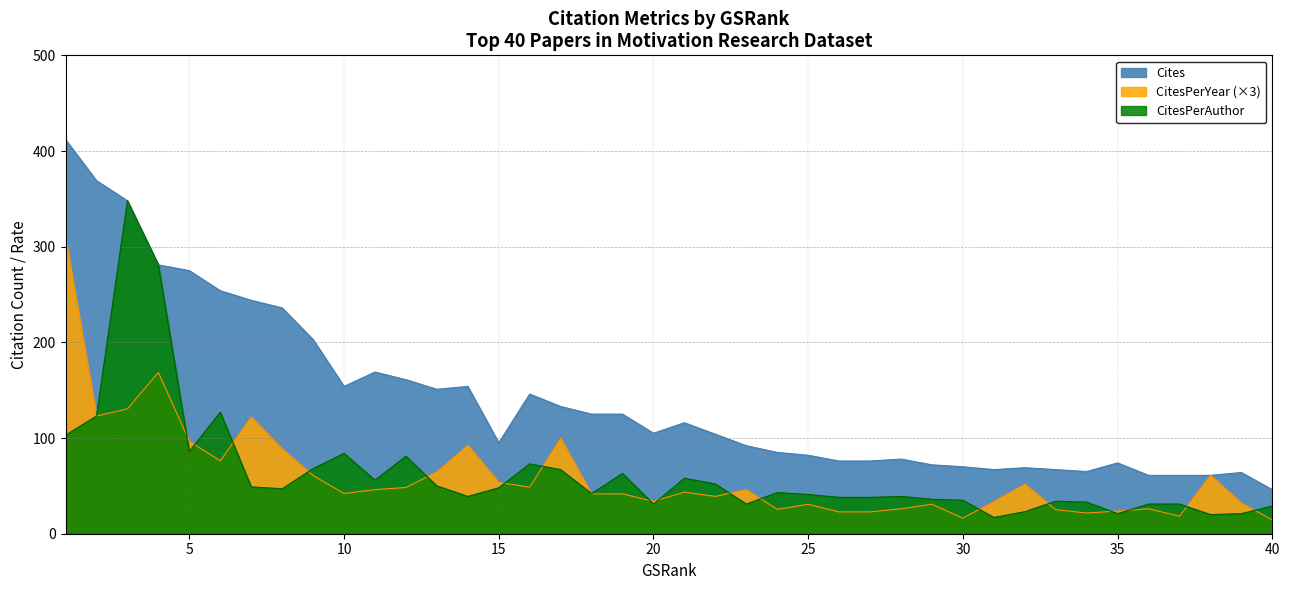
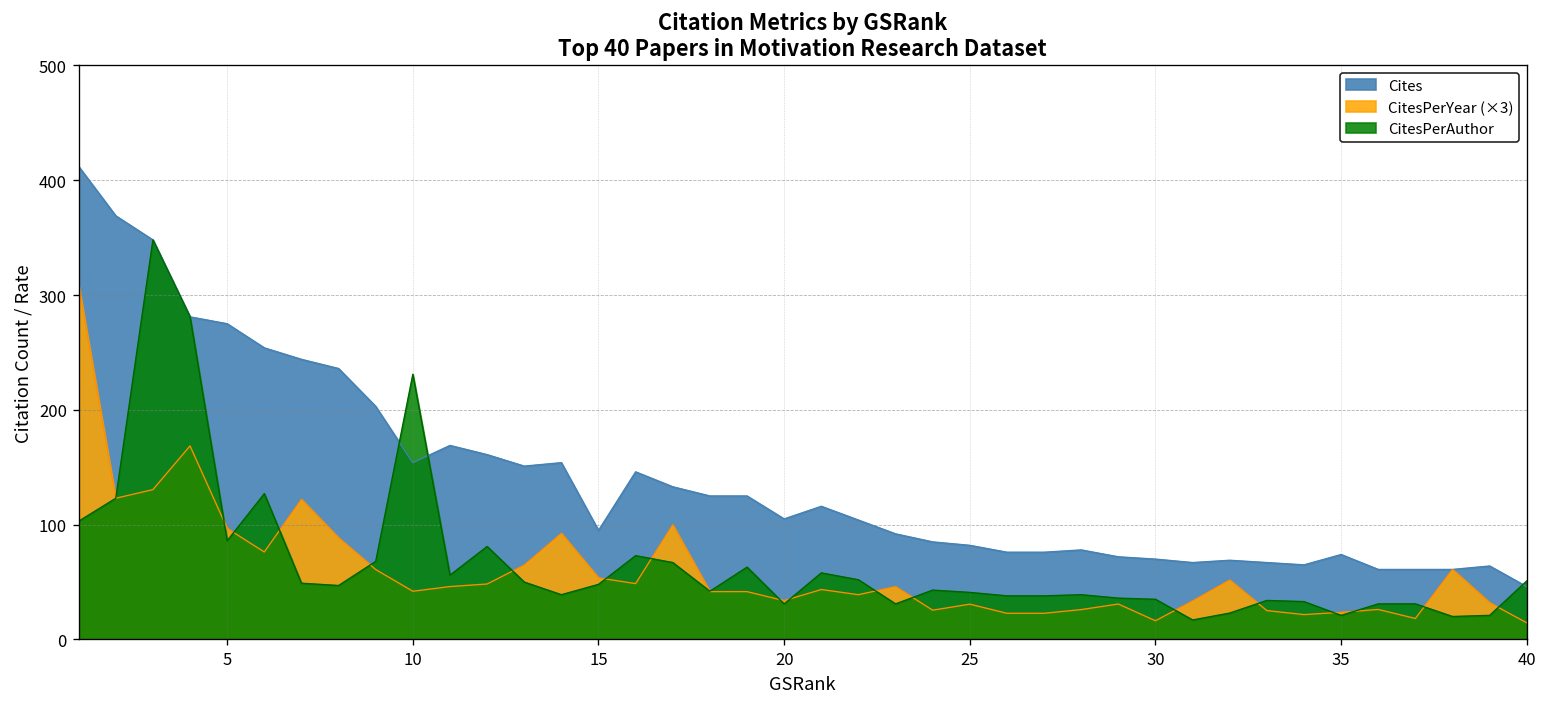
  {
    "Cites": {
      "5": 280,
      "10": 150,
      "15": 100,
      "20": 110,
      "25": 80,
      "30": 70,
      "35": 70,
      "40": 50
    },
    "CitesPerYear (×3)": {
      "5": 100,
      "10": 40,
      "15": 50,
      "20": 30,
      "25": 30,
      "30": 20,
      "40": 10
    },
    "CitesPerAuthor": {
      "5": 90,
-     "10": 80,
+     "10": 230,
      "15": 50,
      "20": 30,
      "25": 40,
      "30": 40,
-     "40": 30
+     "40": 50
    }
  }
